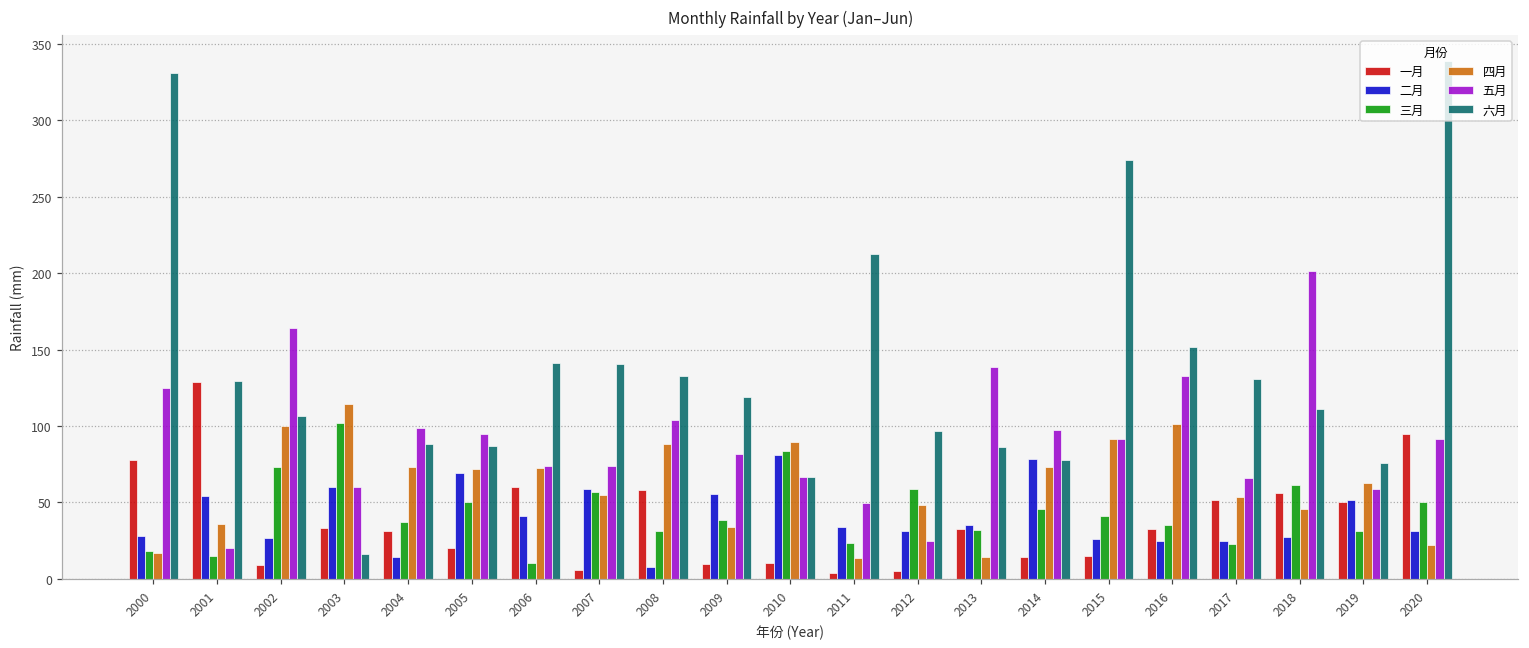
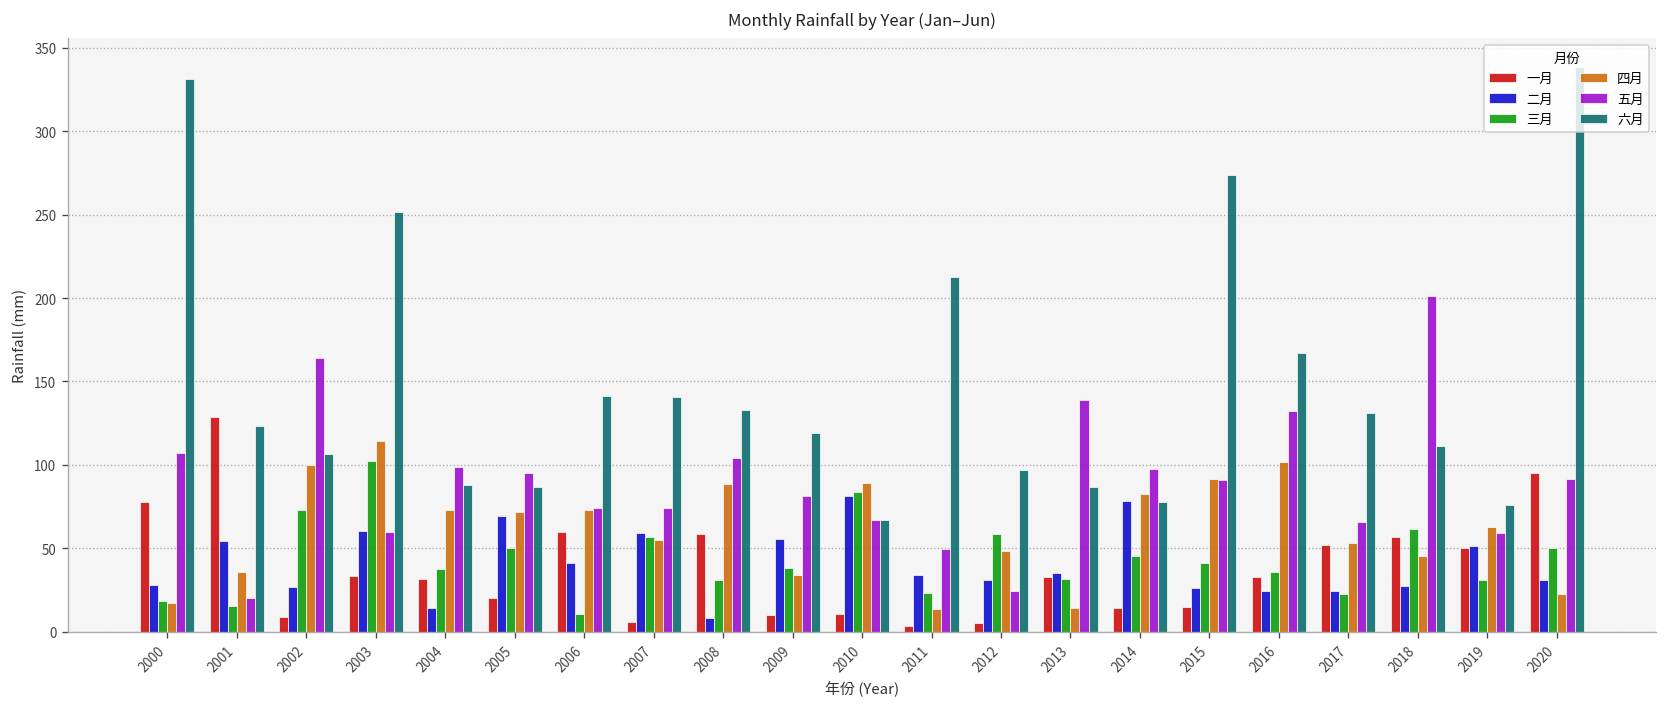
  {
    "一月": {
      "2000": 78,
      "2001": 129,
      "2002": 9,
      "2003": 34,
      "2004": 31,
      "2005": 20,
      "2006": 60,
      "2007": 5,
      "2008": 58,
      "2009": 10,
      "2010": 11,
      "2011": 4,
      "2012": 5,
      "2013": 33,
      "2014": 14,
      "2015": 15,
      "2016": 32,
      "2017": 52,
      "2018": 56,
      "2019": 50,
      "2020": 95
    },
    "二月": {
      "2000": 28,
      "2001": 54,
      "2002": 27,
      "2003": 60,
      "2004": 14,
      "2005": 69,
      "2006": 41,
      "2007": 59,
      "2008": 8,
      "2009": 55,
      "2010": 81,
      "2011": 34,
      "2012": 31,
      "2013": 35,
      "2014": 78,
      "2015": 26,
      "2016": 24,
      "2017": 25,
      "2018": 27,
      "2019": 51,
      "2020": 31
    },
    "三月": {
      "2000": 18,
      "2001": 15,
      "2002": 73,
      "2003": 102,
      "2004": 37,
      "2005": 50,
      "2006": 10,
      "2007": 57,
      "2008": 31,
      "2009": 38,
      "2010": 84,
      "2011": 23,
      "2012": 59,
      "2013": 32,
      "2014": 45,
      "2015": 41,
      "2016": 35,
      "2017": 23,
      "2018": 61,
      "2019": 31,
      "2020": 50
    },
    "四月": {
      "2000": 17,
      "2001": 36,
      "2002": 100,
      "2003": 115,
      "2004": 73,
      "2005": 72,
      "2006": 73,
      "2007": 55,
      "2008": 88,
      "2009": 34,
      "2010": 89,
      "2011": 13,
      "2012": 48,
      "2013": 14,
-     "2014": 73,
+     "2014": 82,
      "2015": 92,
      "2016": 102,
      "2017": 53,
      "2018": 46,
      "2019": 63,
      "2020": 22
    },
    "五月": {
-     "2000": 125,
+     "2000": 107,
      "2001": 20,
      "2002": 164,
      "2003": 60,
      "2004": 99,
      "2005": 95,
      "2006": 74,
      "2007": 74,
      "2008": 104,
      "2009": 81,
      "2010": 67,
      "2011": 49,
      "2012": 25,
      "2013": 139,
      "2014": 97,
      "2015": 91,
      "2016": 132,
      "2017": 66,
      "2018": 201,
      "2019": 59,
      "2020": 92
    },
    "六月": {
      "2000": 331,
-     "2001": 129,
+     "2001": 123,
      "2002": 106,
-     "2003": 16,
+     "2003": 251,
      "2004": 88,
      "2005": 87,
      "2006": 141,
      "2007": 141,
      "2008": 133,
      "2009": 119,
      "2010": 67,
      "2011": 212,
      "2012": 97,
      "2013": 86,
      "2014": 78,
      "2015": 274,
-     "2016": 152,
+     "2016": 167,
      "2017": 131,
      "2018": 111,
      "2019": 76
    }
  }
